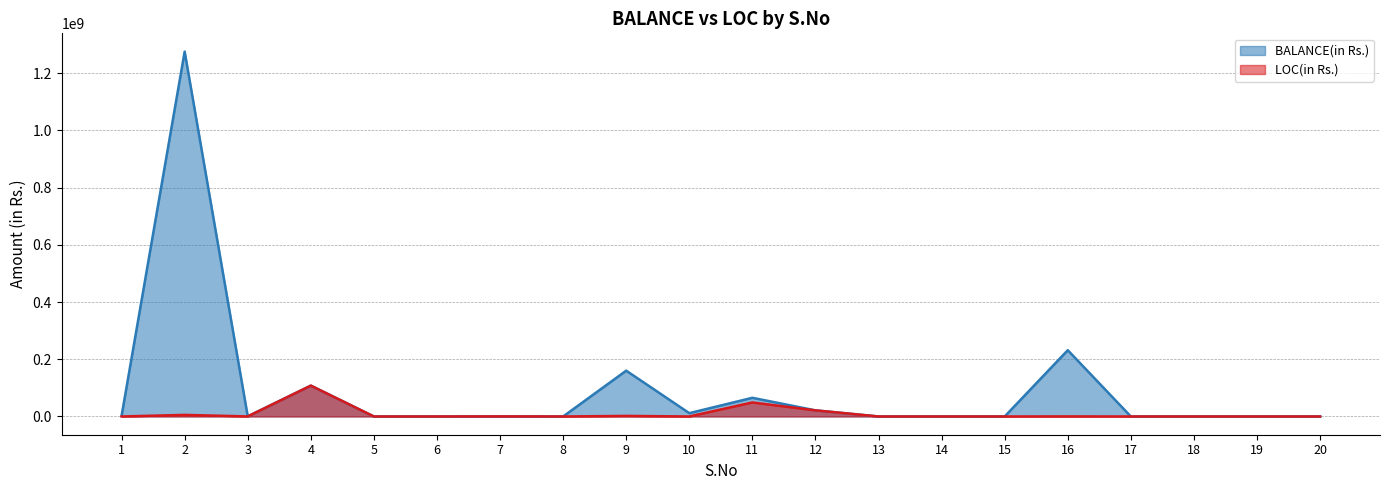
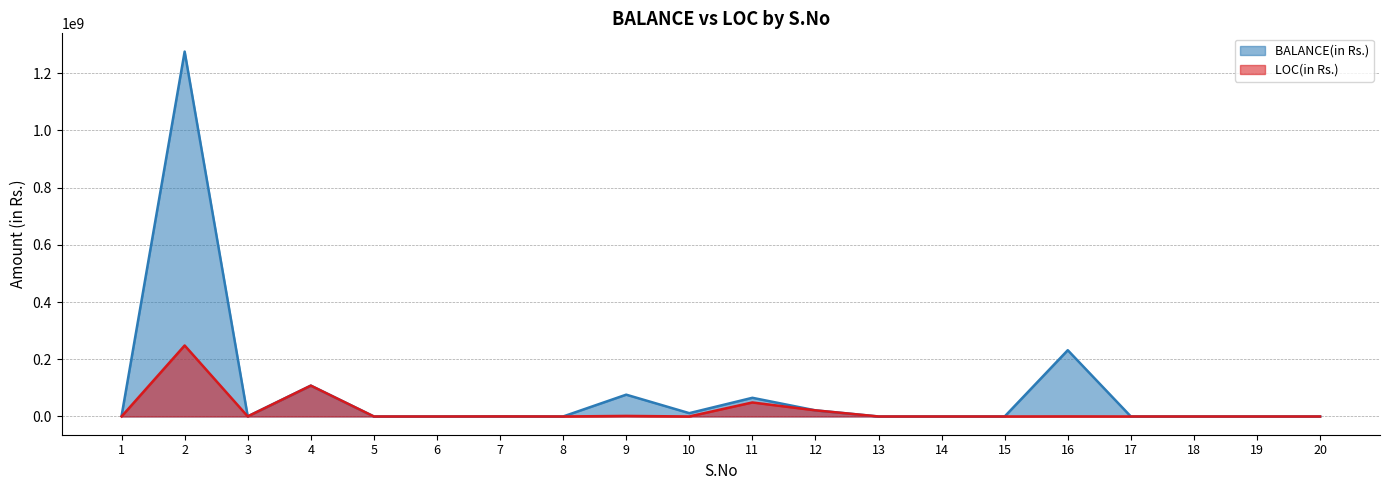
  {
    "BALANCE(in Rs.)": {
      "2": 1280000000,
-     "9": 160000000,
+     "9": 80000000,
      "10": 10000000,
      "11": 70000000,
      "16": 230000000
    },
    "LOC(in Rs.)": {
-     "2": 10000000,
+     "2": 250000000,
      "9": 0,
      "10": 0,
      "11": 50000000,
      "16": 0
    }
  }
